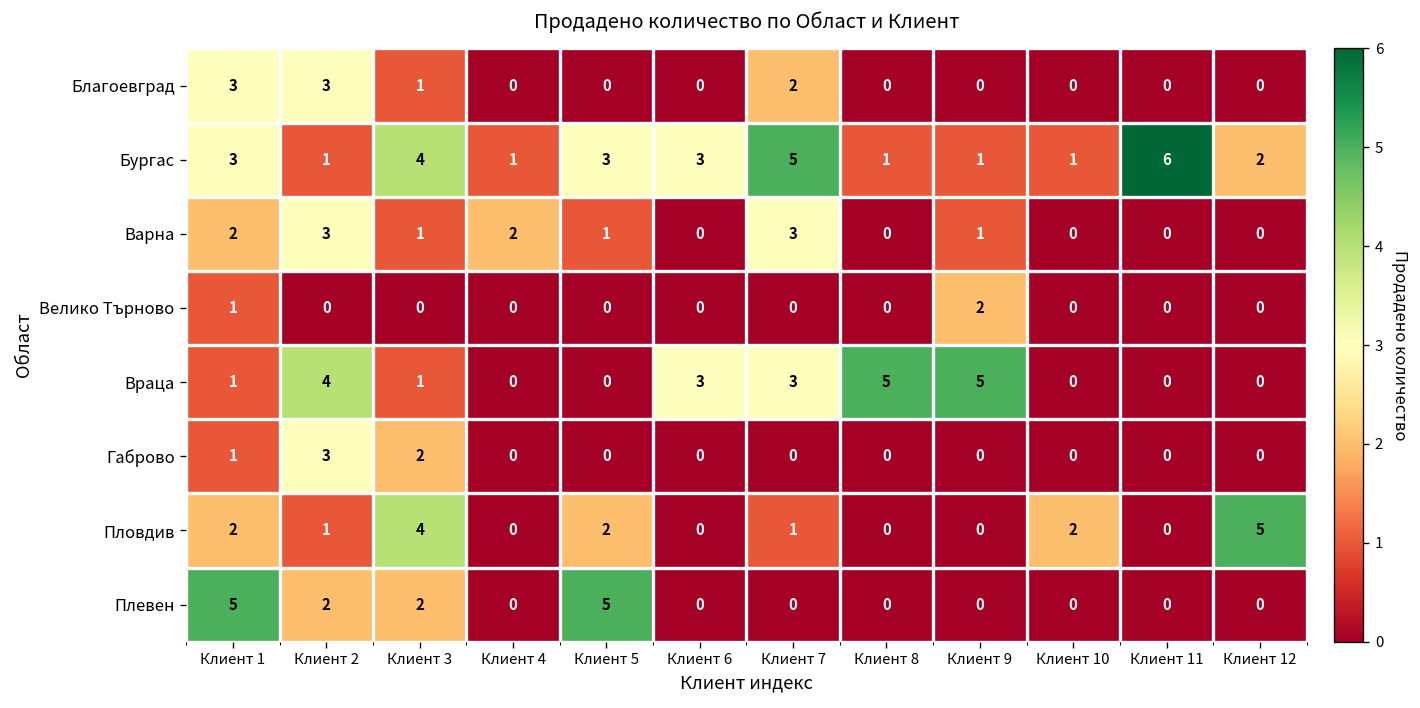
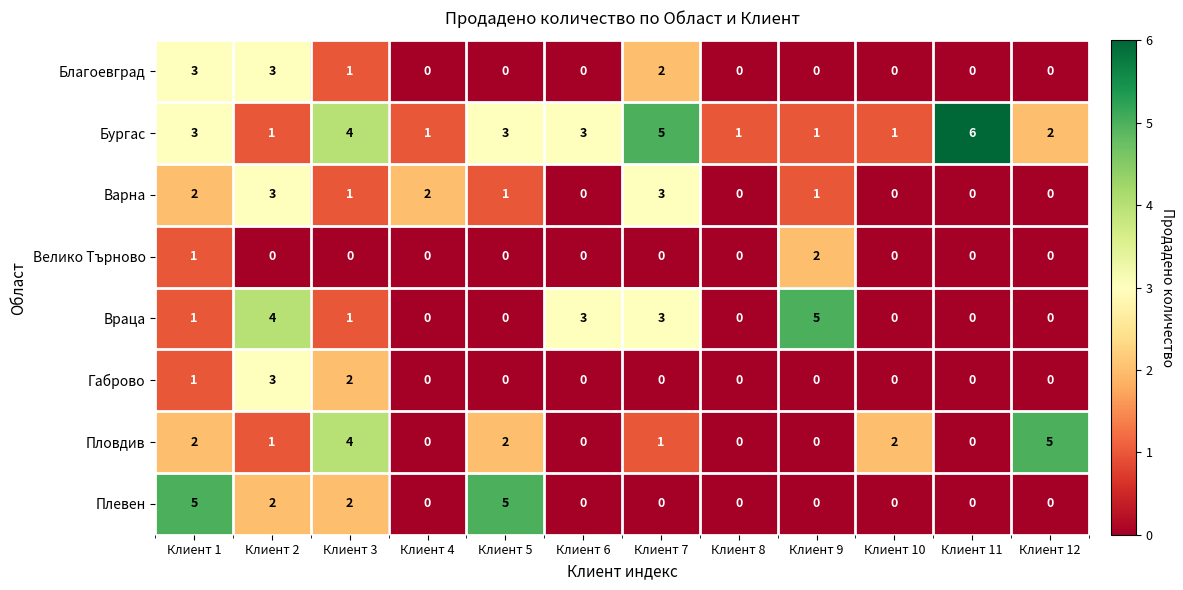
  {
    "Благоевград": {
      "Клиент 1": 3,
      "Клиент 2": 3,
      "Клиент 3": 1,
      "Клиент 4": 0,
      "Клиент 5": 0,
      "Клиент 6": 0,
      "Клиент 7": 2,
      "Клиент 8": 0,
      "Клиент 9": 0,
      "Клиент 10": 0,
      "Клиент 11": 0,
      "Клиент 12": 0
    },
    "Бургас": {
      "Клиент 1": 3,
      "Клиент 2": 1,
      "Клиент 3": 4,
      "Клиент 4": 1,
      "Клиент 5": 3,
      "Клиент 6": 3,
      "Клиент 7": 5,
      "Клиент 8": 1,
      "Клиент 9": 1,
      "Клиент 10": 1,
      "Клиент 11": 6,
      "Клиент 12": 2
    },
    "Варна": {
      "Клиент 1": 2,
      "Клиент 2": 3,
      "Клиент 3": 1,
      "Клиент 4": 2,
      "Клиент 5": 1,
      "Клиент 6": 0,
      "Клиент 7": 3,
      "Клиент 8": 0,
      "Клиент 9": 1,
      "Клиент 10": 0,
      "Клиент 11": 0,
      "Клиент 12": 0
    },
    "Велико Търново": {
      "Клиент 1": 1,
      "Клиент 2": 0,
      "Клиент 3": 0,
      "Клиент 4": 0,
      "Клиент 5": 0,
      "Клиент 6": 0,
      "Клиент 7": 0,
      "Клиент 8": 0,
      "Клиент 9": 2,
      "Клиент 10": 0,
      "Клиент 11": 0,
      "Клиент 12": 0
    },
    "Враца": {
      "Клиент 1": 1,
      "Клиент 2": 4,
      "Клиент 3": 1,
      "Клиент 4": 0,
      "Клиент 5": 0,
      "Клиент 6": 3,
      "Клиент 7": 3,
-     "Клиент 8": 5,
+     "Клиент 8": 0,
      "Клиент 9": 5,
      "Клиент 10": 0,
      "Клиент 11": 0,
      "Клиент 12": 0
    },
    "Габрово": {
      "Клиент 1": 1,
      "Клиент 2": 3,
      "Клиент 3": 2,
      "Клиент 4": 0,
      "Клиент 5": 0,
      "Клиент 6": 0,
      "Клиент 7": 0,
      "Клиент 8": 0,
      "Клиент 9": 0,
      "Клиент 10": 0,
      "Клиент 11": 0,
      "Клиент 12": 0
    },
    "Пловдив": {
      "Клиент 1": 2,
      "Клиент 2": 1,
      "Клиент 3": 4,
      "Клиент 4": 0,
      "Клиент 5": 2,
      "Клиент 6": 0,
      "Клиент 7": 1,
      "Клиент 8": 0,
      "Клиент 9": 0,
      "Клиент 10": 2,
      "Клиент 11": 0,
      "Клиент 12": 5
    },
    "Плевен": {
      "Клиент 1": 5,
      "Клиент 2": 2,
      "Клиент 3": 2,
      "Клиент 4": 0,
      "Клиент 5": 5,
      "Клиент 6": 0,
      "Клиент 7": 0,
      "Клиент 8": 0,
      "Клиент 9": 0,
      "Клиент 10": 0,
      "Клиент 11": 0,
      "Клиент 12": 0
    }
  }
